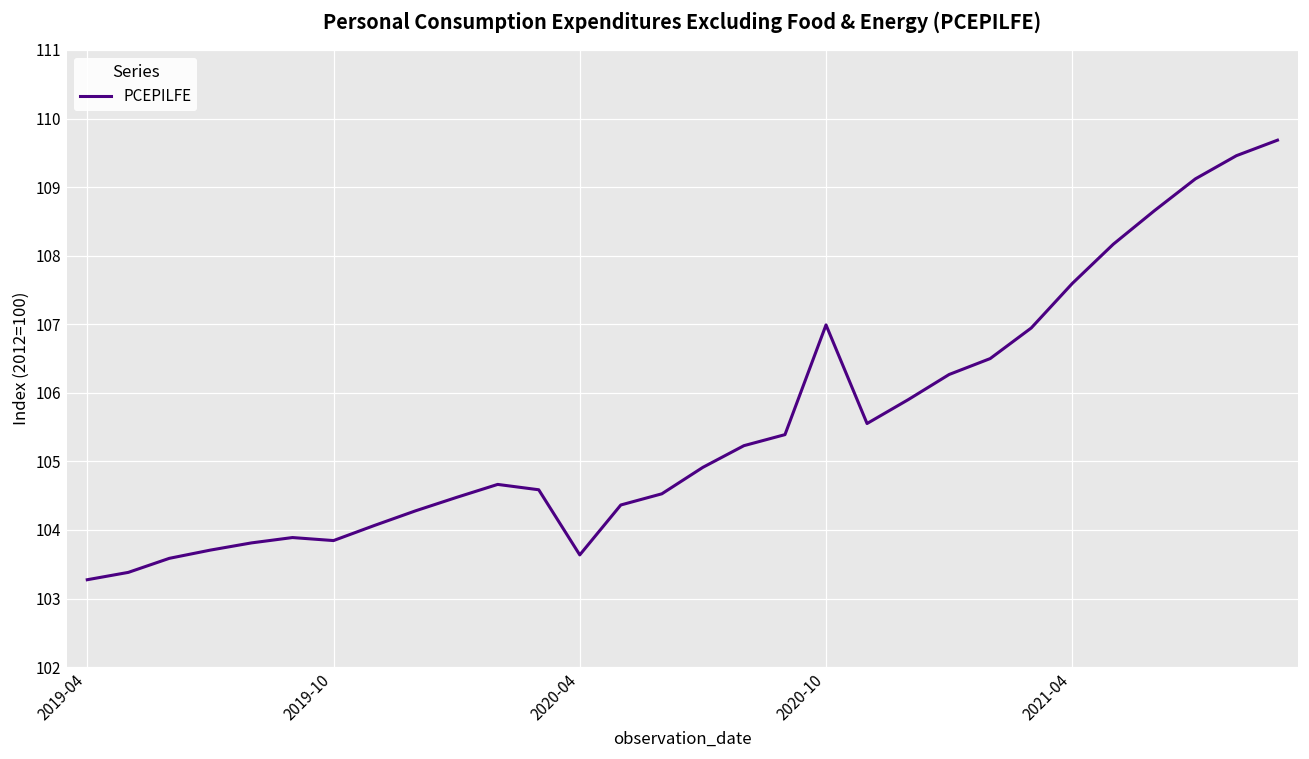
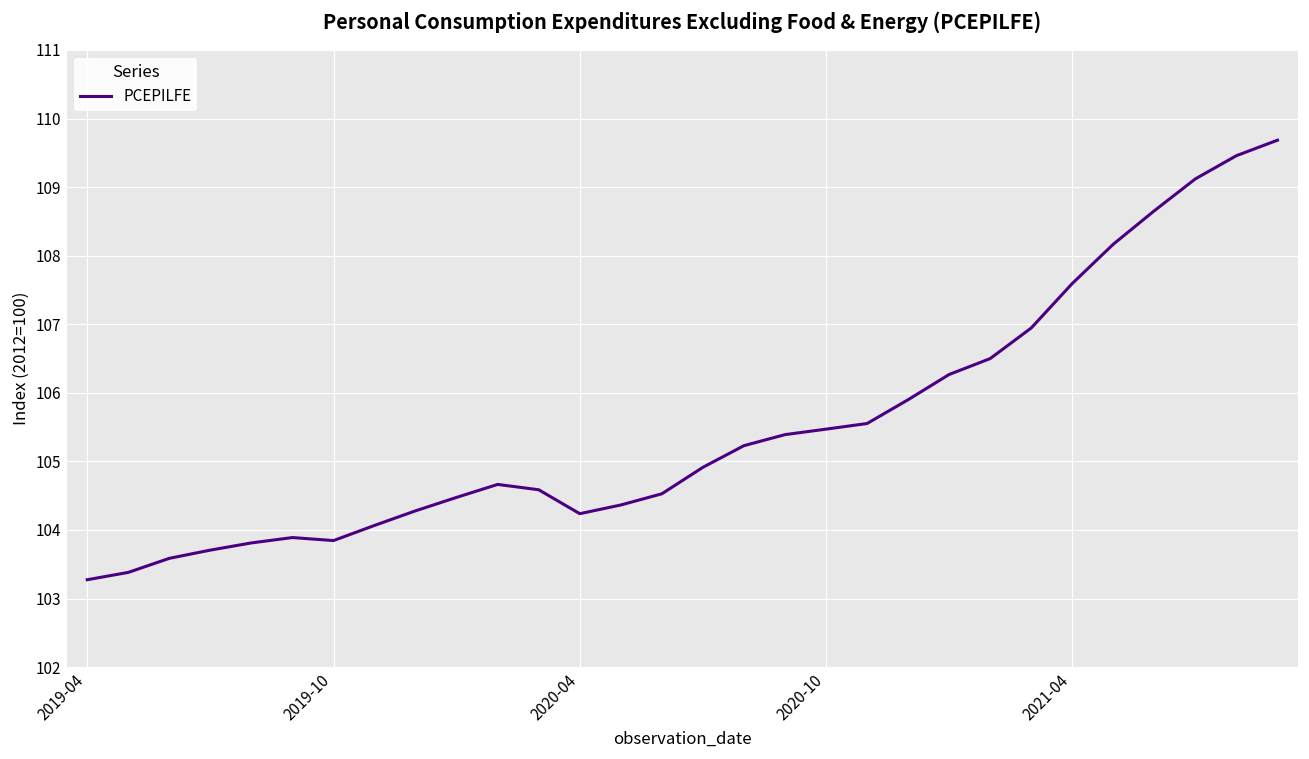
  {
    "2019-04": 103.3,
    "2019-10": 103.8,
-   "2020-04": 103.6,
-   "2020-10": 107.0,
+   "2020-04": 104.2,
+   "2020-10": 105.5,
    "2021-04": 107.6
  }
